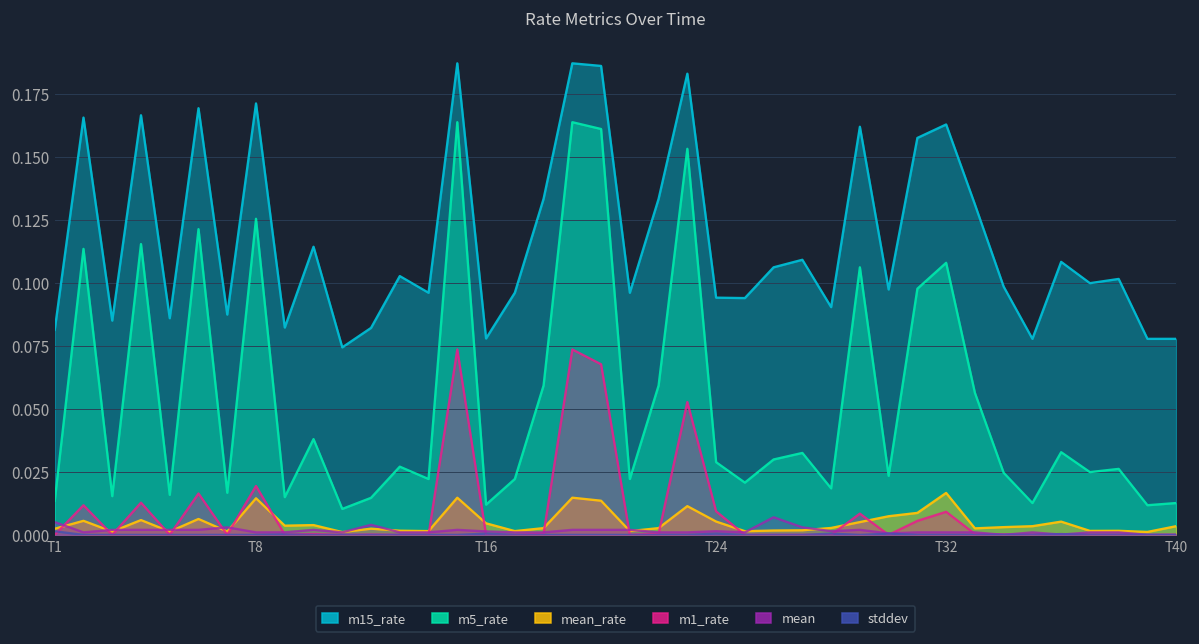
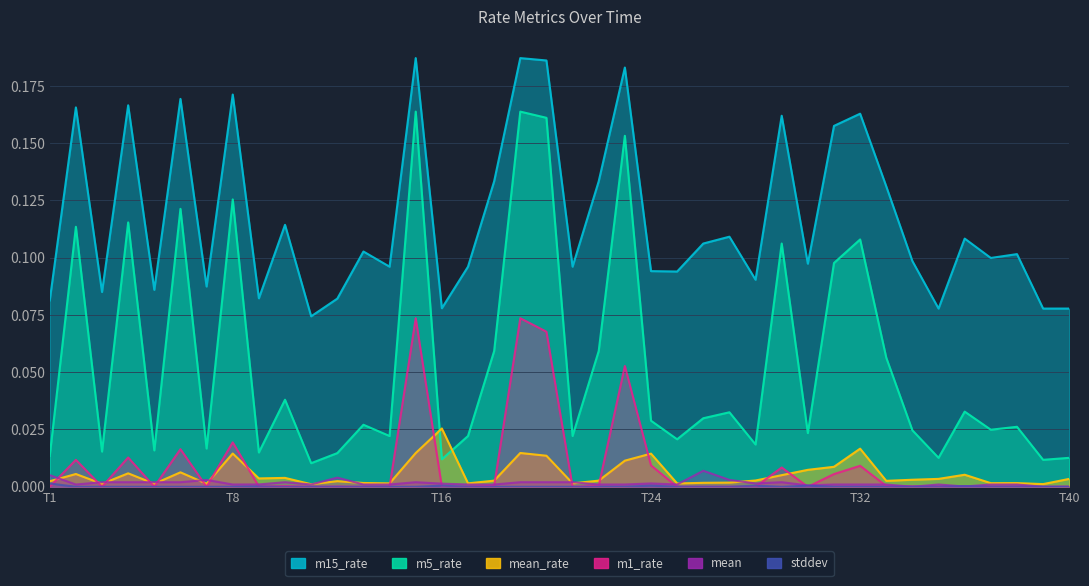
  {
    "mean_rate": {
      "T8": 0.015,
-     "T16": 0.005,
-     "T24": 0.005,
+     "T16": 0.025,
+     "T24": 0.014,
      "T32": 0.017,
      "T40": 0.003
    }
  }
